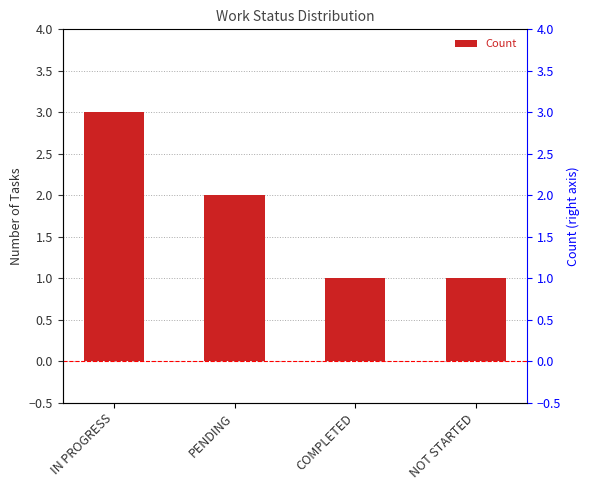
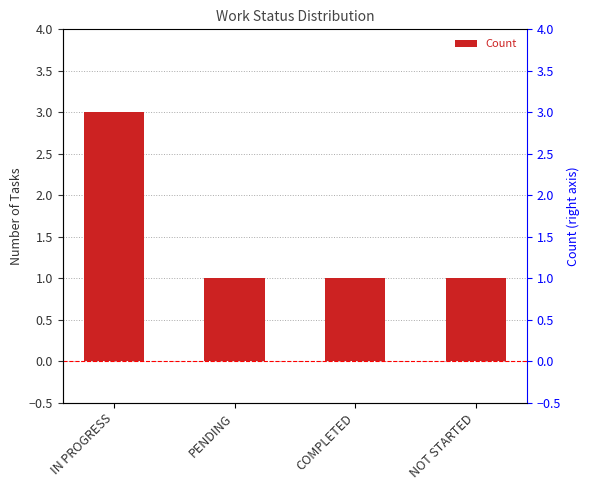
  {
    "IN PROGRESS": 3,
-   "PENDING": 2,
+   "PENDING": 1,
    "COMPLETED": 1,
    "NOT STARTED": 1
  }
